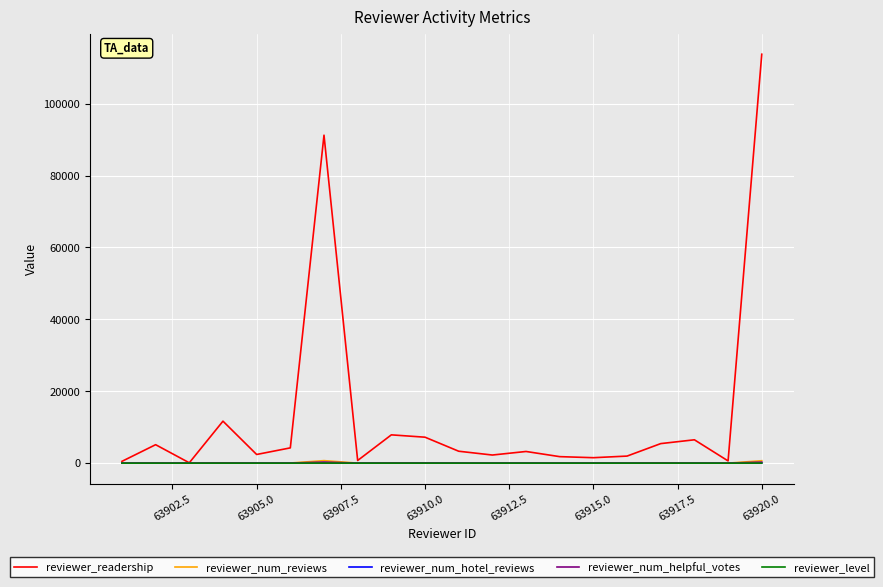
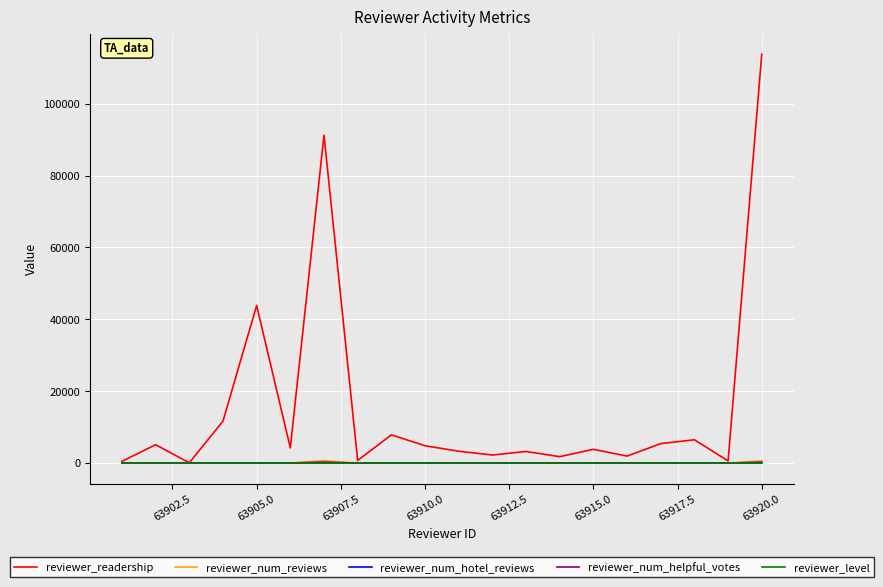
  {
    "reviewer_readership": {
-     "63905.0": 2000,
-     "63910.0": 7000,
-     "63915.0": 2000,
+     "63905.0": 44000,
+     "63910.0": 5000,
+     "63915.0": 4000,
      "63920.0": 114000
    }
  }
